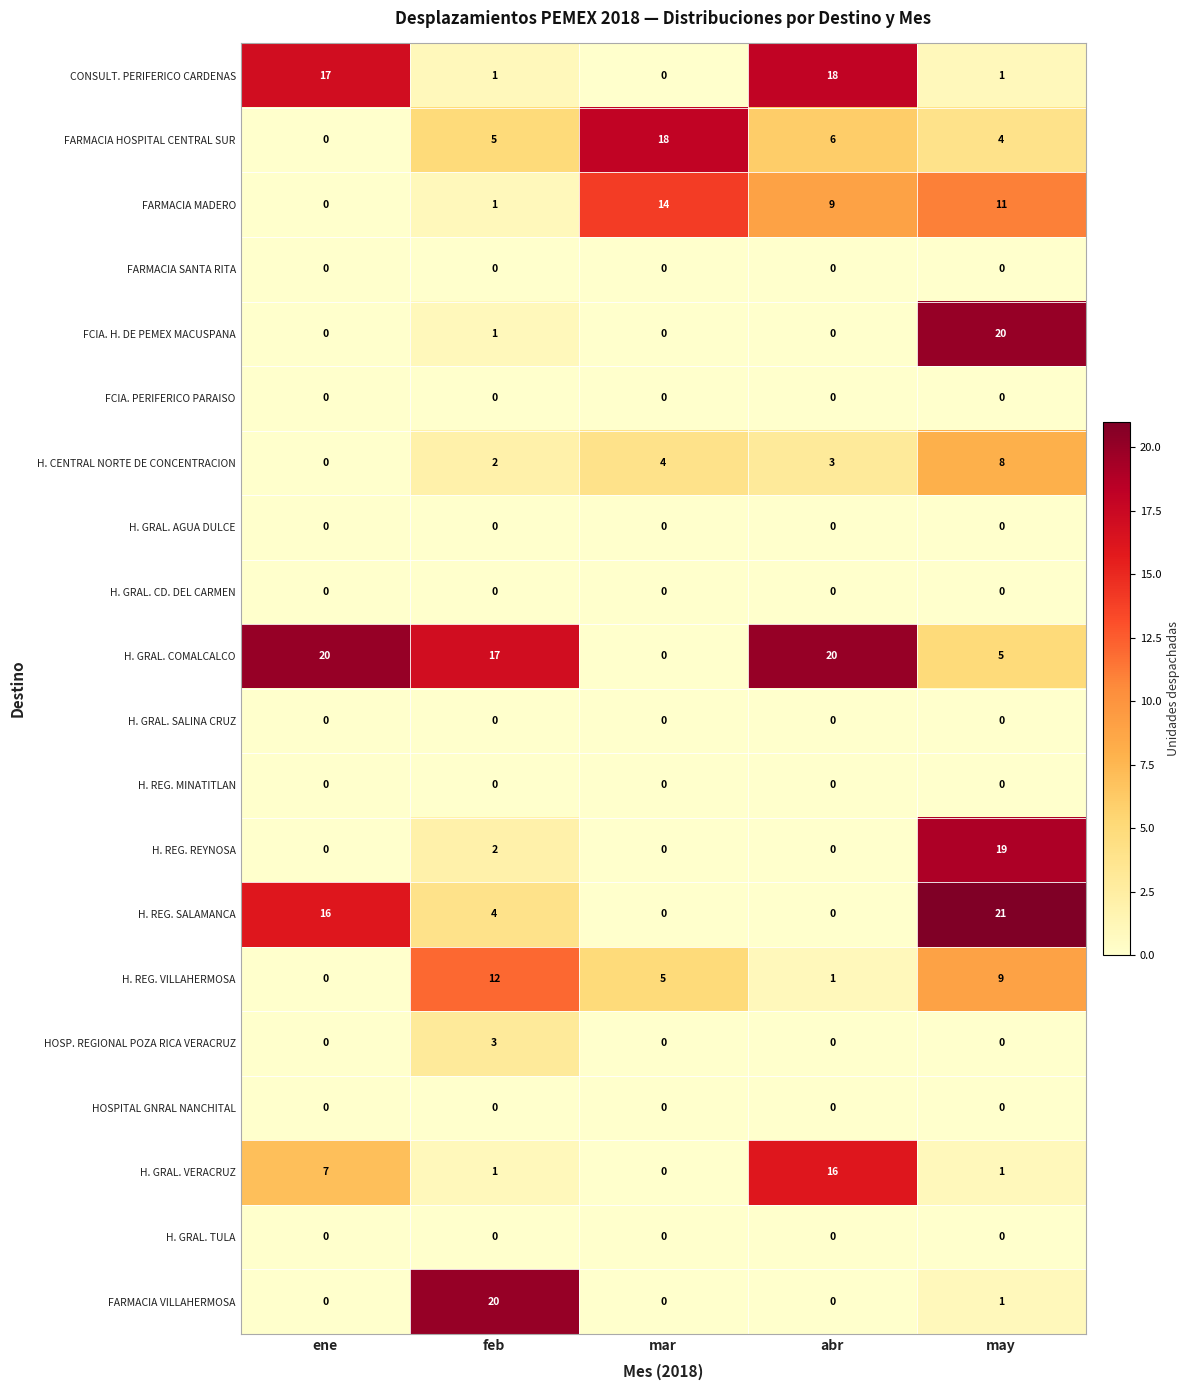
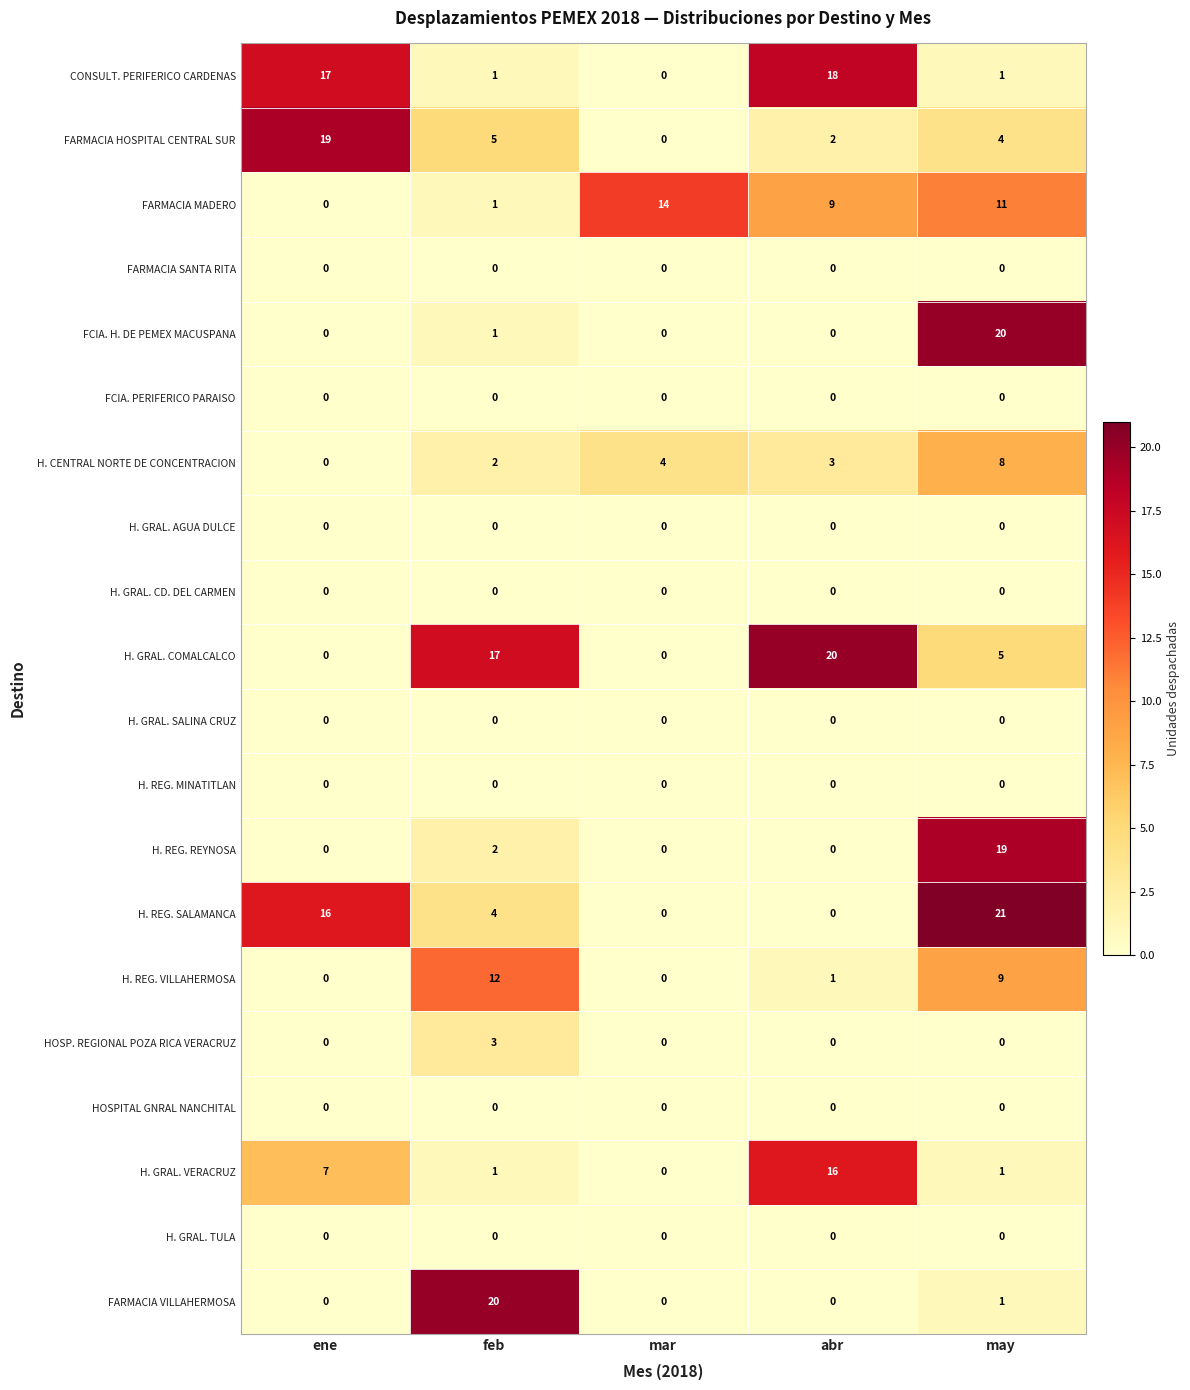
  {
    "CONSULT. PERIFERICO CARDENAS": {
      "ene": 17,
      "feb": 1,
      "mar": 0,
      "abr": 18,
      "may": 1
    },
    "FARMACIA HOSPITAL CENTRAL SUR": {
-     "ene": 0,
+     "ene": 19,
      "feb": 5,
-     "mar": 18,
-     "abr": 6,
+     "mar": 0,
+     "abr": 2,
      "may": 4
    },
    "FARMACIA MADERO": {
      "ene": 0,
      "feb": 1,
      "mar": 14,
      "abr": 9,
      "may": 11
    },
    "FARMACIA SANTA RITA": {
      "ene": 0,
      "feb": 0,
      "mar": 0,
      "abr": 0,
      "may": 0
    },
    "FCIA. H. DE PEMEX MACUSPANA": {
      "ene": 0,
      "feb": 1,
      "mar": 0,
      "abr": 0,
      "may": 20
    },
    "FCIA. PERIFERICO PARAISO": {
      "ene": 0,
      "feb": 0,
      "mar": 0,
      "abr": 0,
      "may": 0
    },
    "H. CENTRAL NORTE DE CONCENTRACION": {
      "ene": 0,
      "feb": 2,
      "mar": 4,
      "abr": 3,
      "may": 8
    },
    "H. GRAL. AGUA DULCE": {
      "ene": 0,
      "feb": 0,
      "mar": 0,
      "abr": 0,
      "may": 0
    },
    "H. GRAL. CD. DEL CARMEN": {
      "ene": 0,
      "feb": 0,
      "mar": 0,
      "abr": 0,
      "may": 0
    },
    "H. GRAL. COMALCALCO": {
-     "ene": 20,
+     "ene": 0,
      "feb": 17,
      "mar": 0,
      "abr": 20,
      "may": 5
    },
    "H. GRAL. SALINA CRUZ": {
      "ene": 0,
      "feb": 0,
      "mar": 0,
      "abr": 0,
      "may": 0
    },
    "H. REG. MINATITLAN": {
      "ene": 0,
      "feb": 0,
      "mar": 0,
      "abr": 0,
      "may": 0
    },
    "H. REG. REYNOSA": {
      "ene": 0,
      "feb": 2,
      "mar": 0,
      "abr": 0,
      "may": 19
    },
    "H. REG. SALAMANCA": {
      "ene": 16,
      "feb": 4,
      "mar": 0,
      "abr": 0,
      "may": 21
    },
    "H. REG. VILLAHERMOSA": {
      "ene": 0,
      "feb": 12,
-     "mar": 5,
+     "mar": 0,
      "abr": 1,
      "may": 9
    },
    "HOSP. REGIONAL POZA RICA VERACRUZ": {
      "ene": 0,
      "feb": 3,
      "mar": 0,
      "abr": 0,
      "may": 0
    },
    "HOSPITAL GNRAL NANCHITAL": {
      "ene": 0,
      "feb": 0,
      "mar": 0,
      "abr": 0,
      "may": 0
    },
    "H. GRAL. VERACRUZ": {
      "ene": 7,
      "feb": 1,
      "mar": 0,
      "abr": 16,
      "may": 1
    },
    "H. GRAL. TULA": {
      "ene": 0,
      "feb": 0,
      "mar": 0,
      "abr": 0,
      "may": 0
    },
    "FARMACIA VILLAHERMOSA": {
      "ene": 0,
      "feb": 20,
      "mar": 0,
      "abr": 0,
      "may": 1
    }
  }
